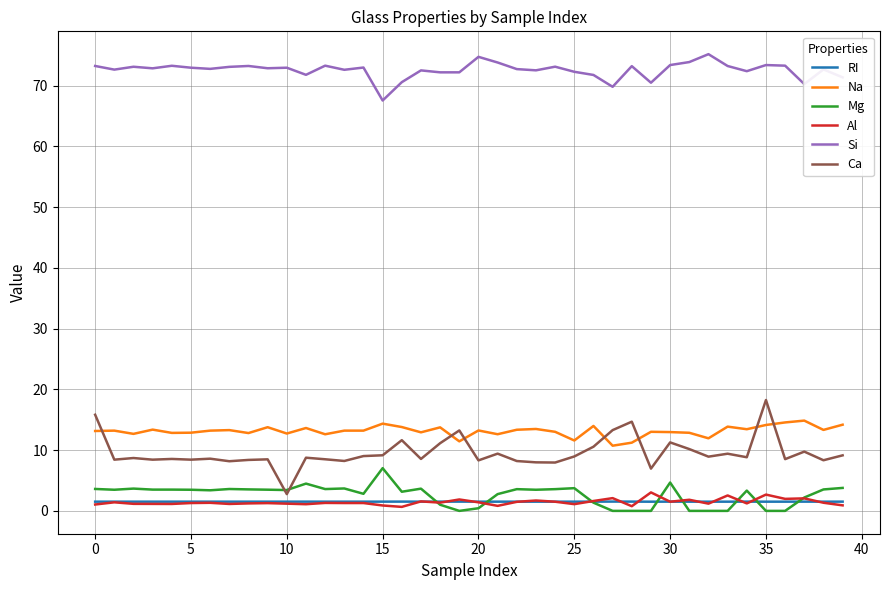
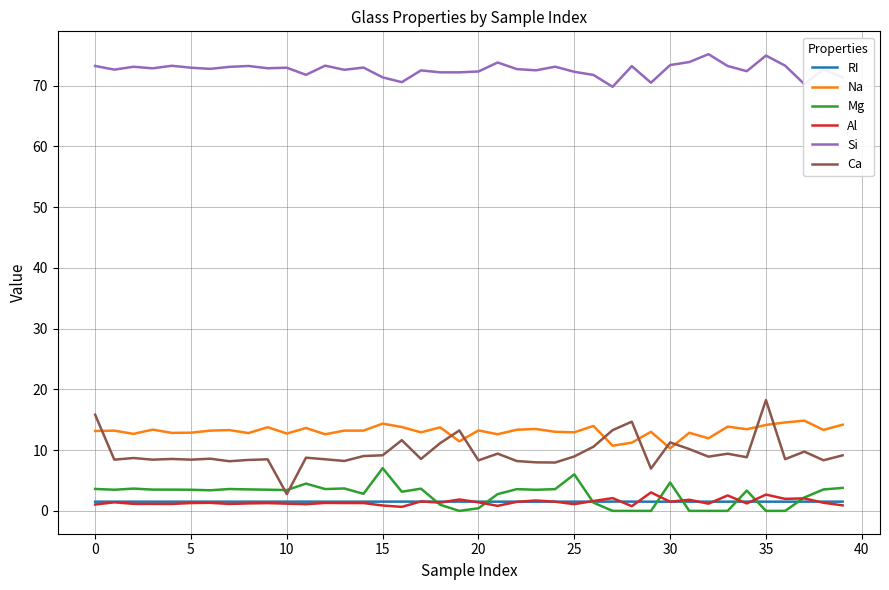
  {
    "RI": {
      "0": 2,
      "15": 2,
      "35": 2
    },
    "Na": {
      "0": 13,
      "5": 13,
      "10": 13,
      "15": 14,
      "20": 13,
-     "25": 12,
-     "30": 13,
+     "25": 13,
+     "30": 10,
      "35": 14
    },
    "Mg": {
      "0": 4,
      "5": 3,
      "10": 3,
      "15": 7,
      "20": 0,
-     "25": 4,
+     "25": 6,
      "30": 5,
      "35": 0
    },
    "Al": {
      "0": 1,
      "15": 1,
      "35": 3
    },
    "Si": {
      "0": 73,
      "5": 73,
      "10": 73,
-     "15": 68,
-     "20": 75,
+     "15": 71,
+     "20": 72,
      "25": 72,
      "30": 73,
-     "35": 73
+     "35": 75
    },
    "Ca": {
      "0": 16,
      "5": 8,
      "10": 3,
      "15": 9,
      "20": 8,
      "25": 9,
      "30": 11,
      "35": 18
    }
  }
